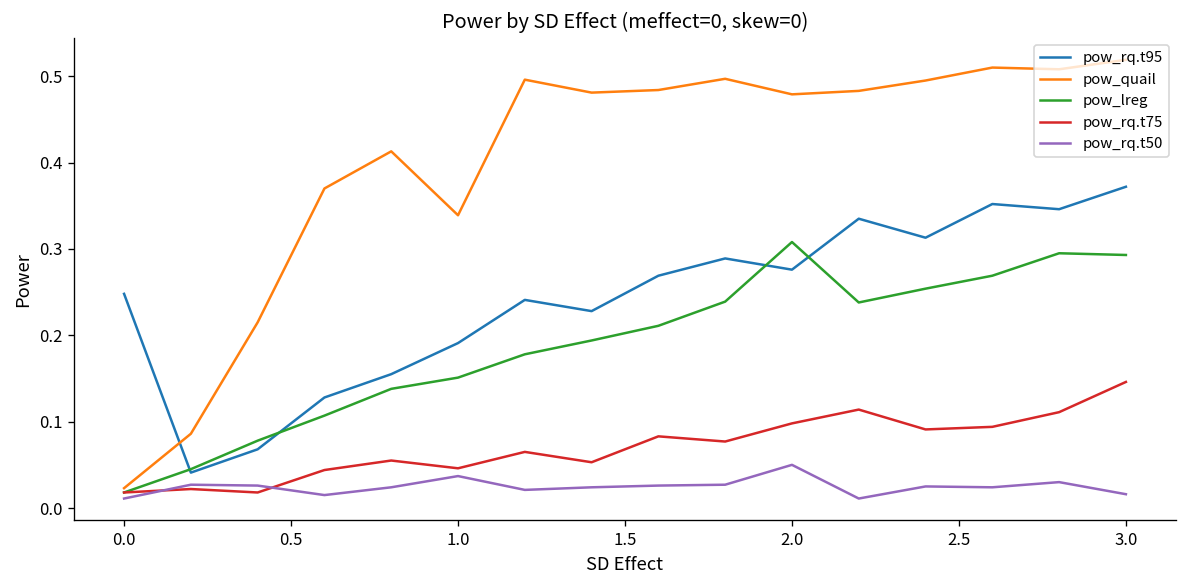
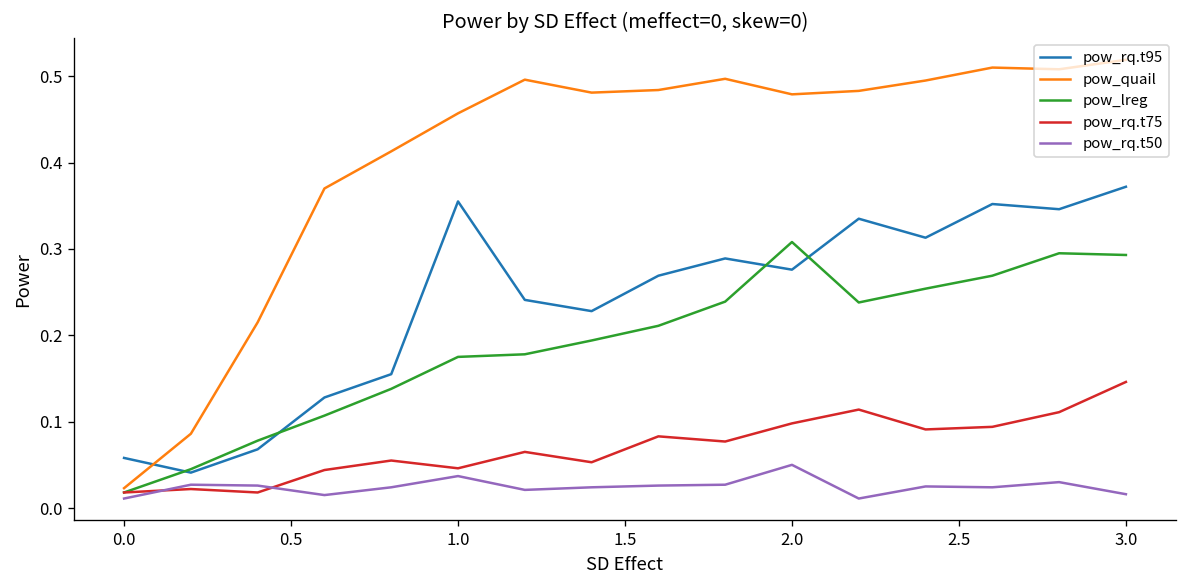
  {
    "pow_rq.t95": {
-     "0.0": 0.25,
-     "1.0": 0.19,
+     "0.0": 0.06,
+     "1.0": 0.36,
      "2.0": 0.28,
      "3.0": 0.37
    },
    "pow_quail": {
      "0.0": 0.02,
-     "1.0": 0.34,
+     "1.0": 0.46,
      "2.0": 0.48
    },
    "pow_lreg": {
-     "1.0": 0.15,
+     "1.0": 0.18,
      "2.0": 0.31,
      "3.0": 0.29
    },
    "pow_rq.t75": {
      "1.0": 0.05,
      "2.0": 0.10,
      "3.0": 0.15
    },
    "pow_rq.t50": {
      "0.0": 0.01,
      "1.0": 0.04,
      "2.0": 0.05,
      "3.0": 0.02
    }
  }
